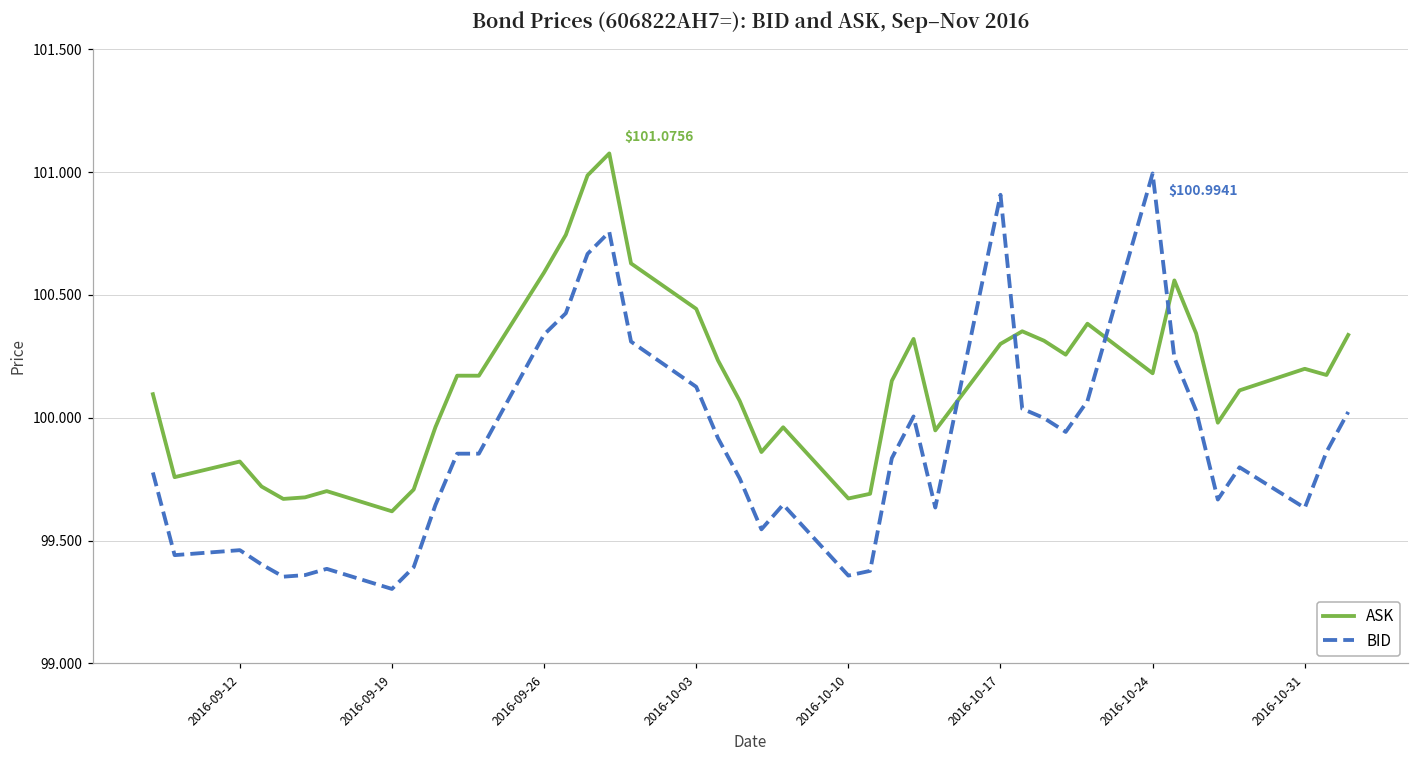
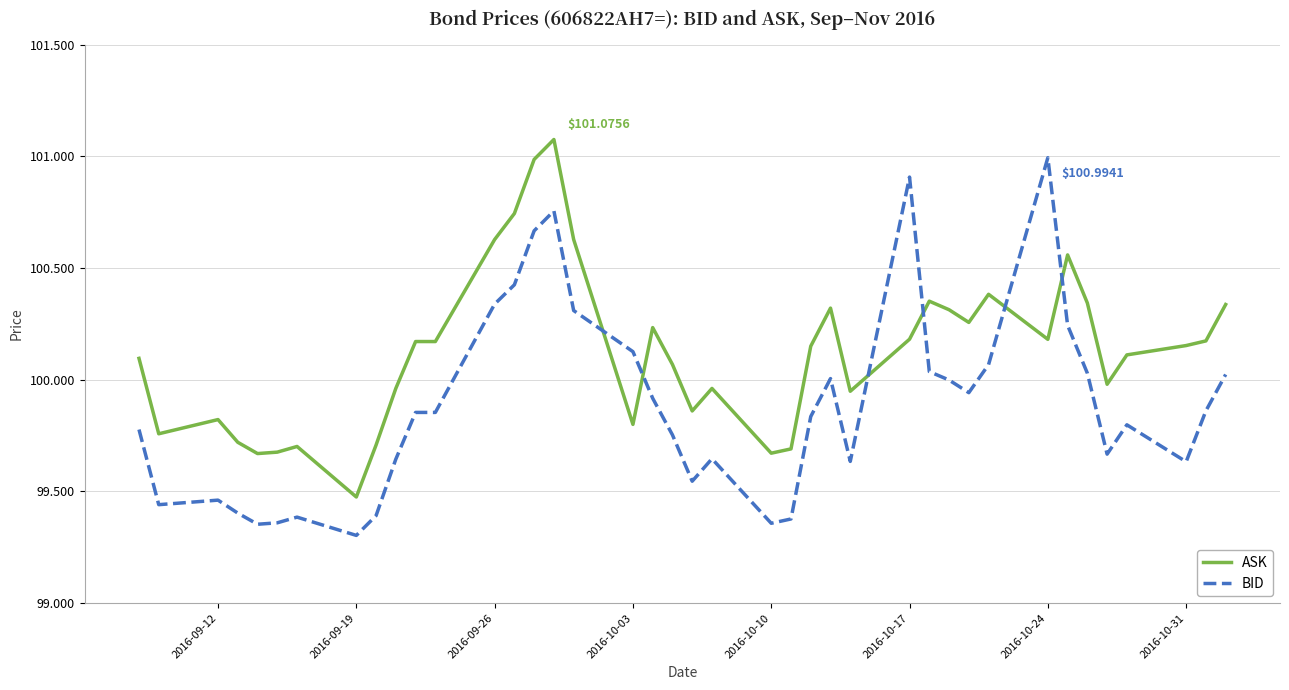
  {
    "ASK": {
      "2016-09-12": "99.82",
-     "2016-09-19": "99.62",
-     "2016-09-26": "100.59",
-     "2016-10-03": "100.44",
+     "2016-09-19": "99.48",
+     "2016-09-26": "100.63",
+     "2016-10-03": "99.80",
      "2016-10-10": "99.67",
-     "2016-10-17": "100.30",
+     "2016-10-17": "100.18",
      "2016-10-24": "100.18",
-     "2016-10-31": "100.20"
+     "2016-10-31": "100.15"
    },
    "BID": {
      "2016-10-24": "$100.9941"
    }
  }
